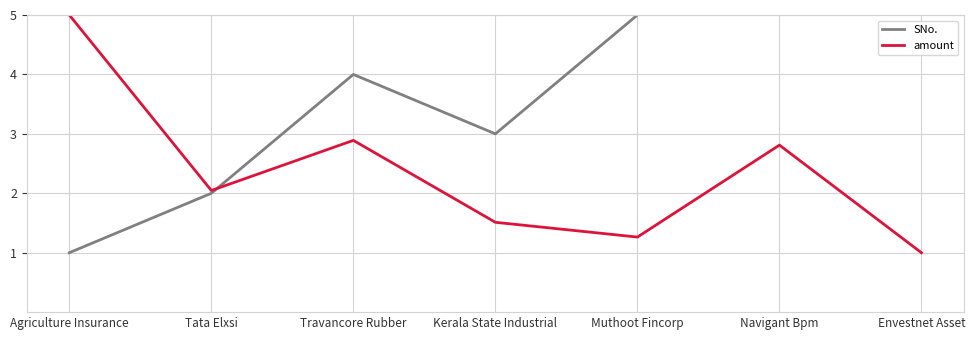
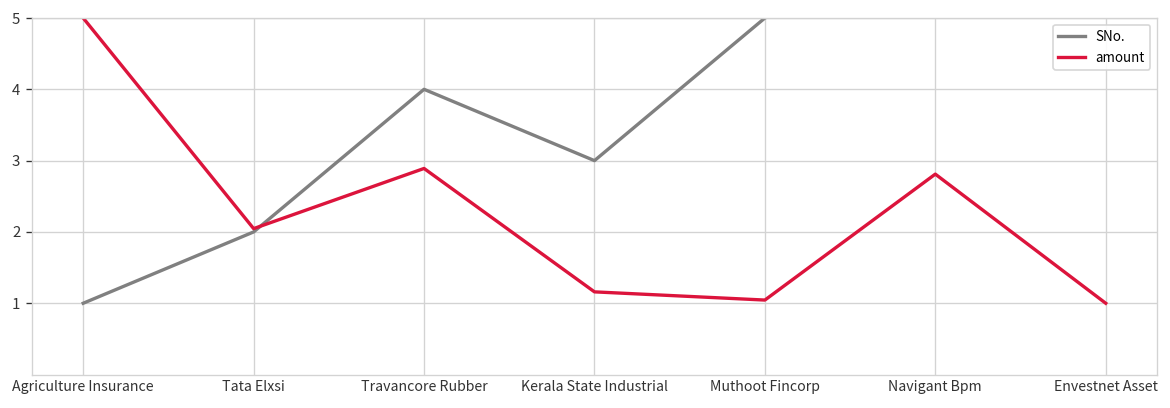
  {
    "SNo.": {
      "Agriculture Insurance": 1.0,
      "Tata Elxsi": 2.0,
      "Travancore Rubber": 4.0,
      "Kerala State Industrial": 3.0,
      "Muthoot Fincorp": 5.0
    },
    "amount": {
      "Agriculture Insurance": 5.0,
      "Tata Elxsi": 2.0,
      "Travancore Rubber": 2.9,
-     "Kerala State Industrial": 1.5,
-     "Muthoot Fincorp": 1.3,
+     "Kerala State Industrial": 1.2,
+     "Muthoot Fincorp": 1.0,
      "Navigant Bpm": 2.8,
      "Envestnet Asset": 1.0
    }
  }
